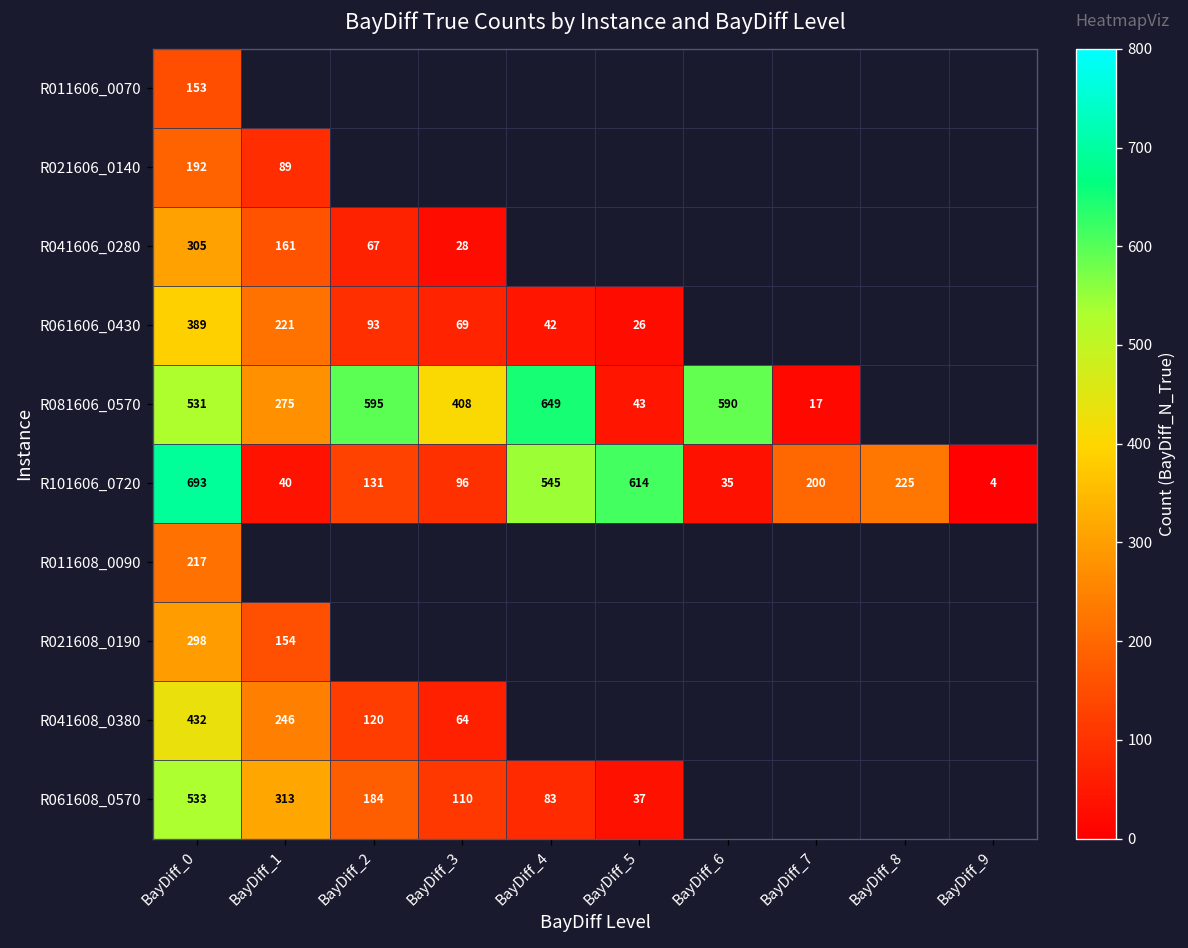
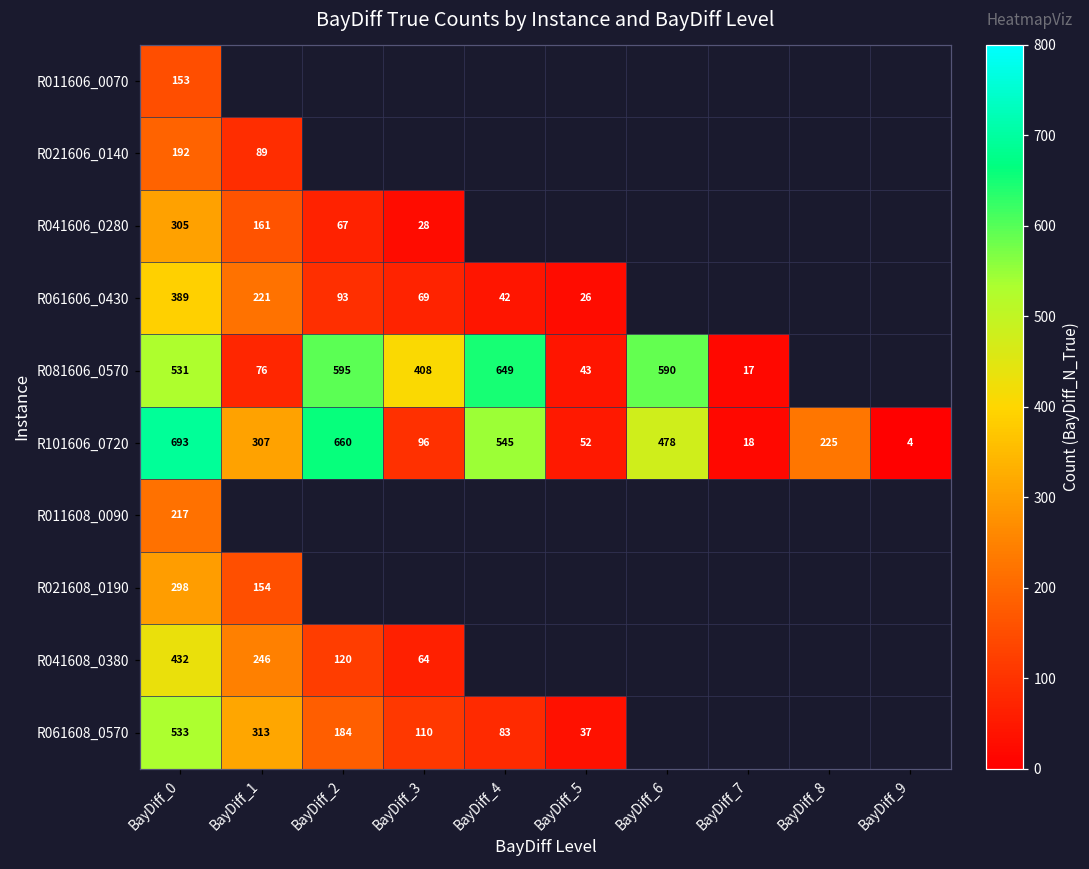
  {
    "R011606_0070": {
      "BayDiff_0": 153
    },
    "R021606_0140": {
      "BayDiff_0": 192,
      "BayDiff_1": 89
    },
    "R041606_0280": {
      "BayDiff_0": 305,
      "BayDiff_1": 161,
      "BayDiff_2": 67,
      "BayDiff_3": 28
    },
    "R061606_0430": {
      "BayDiff_0": 389,
      "BayDiff_1": 221,
      "BayDiff_2": 93,
      "BayDiff_3": 69,
      "BayDiff_4": 42,
      "BayDiff_5": 26
    },
    "R081606_0570": {
      "BayDiff_0": 531,
-     "BayDiff_1": 275,
+     "BayDiff_1": 76,
      "BayDiff_2": 595,
      "BayDiff_3": 408,
      "BayDiff_4": 649,
      "BayDiff_5": 43,
      "BayDiff_6": 590,
      "BayDiff_7": 17
    },
    "R101606_0720": {
      "BayDiff_0": 693,
-     "BayDiff_1": 40,
-     "BayDiff_2": 131,
+     "BayDiff_1": 307,
+     "BayDiff_2": 660,
      "BayDiff_3": 96,
      "BayDiff_4": 545,
-     "BayDiff_5": 614,
-     "BayDiff_6": 35,
-     "BayDiff_7": 200,
+     "BayDiff_5": 52,
+     "BayDiff_6": 478,
+     "BayDiff_7": 18,
      "BayDiff_8": 225,
      "BayDiff_9": 4
    },
    "R011608_0090": {
      "BayDiff_0": 217
    },
    "R021608_0190": {
      "BayDiff_0": 298,
      "BayDiff_1": 154
    },
    "R041608_0380": {
      "BayDiff_0": 432,
      "BayDiff_1": 246,
      "BayDiff_2": 120,
      "BayDiff_3": 64
    },
    "R061608_0570": {
      "BayDiff_0": 533,
      "BayDiff_1": 313,
      "BayDiff_2": 184,
      "BayDiff_3": 110,
      "BayDiff_4": 83,
      "BayDiff_5": 37
    }
  }
